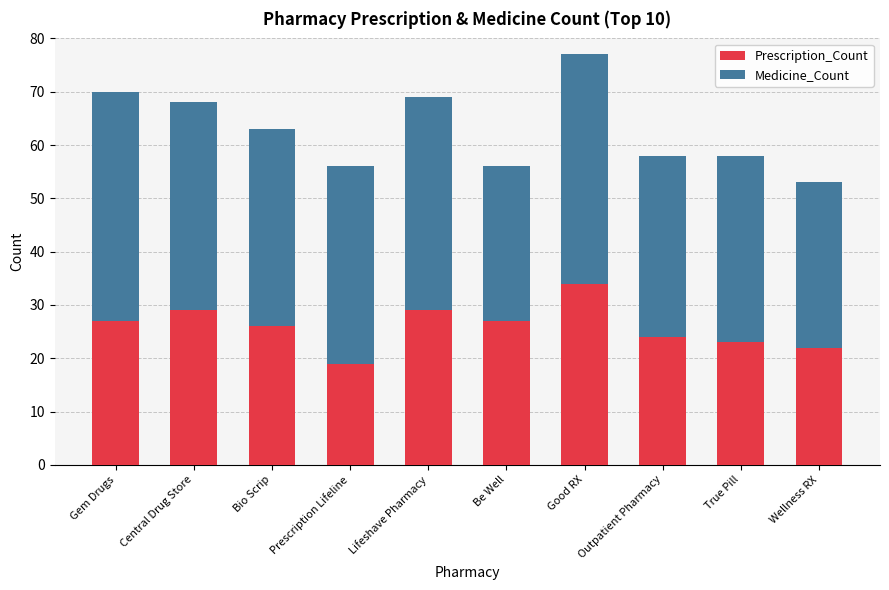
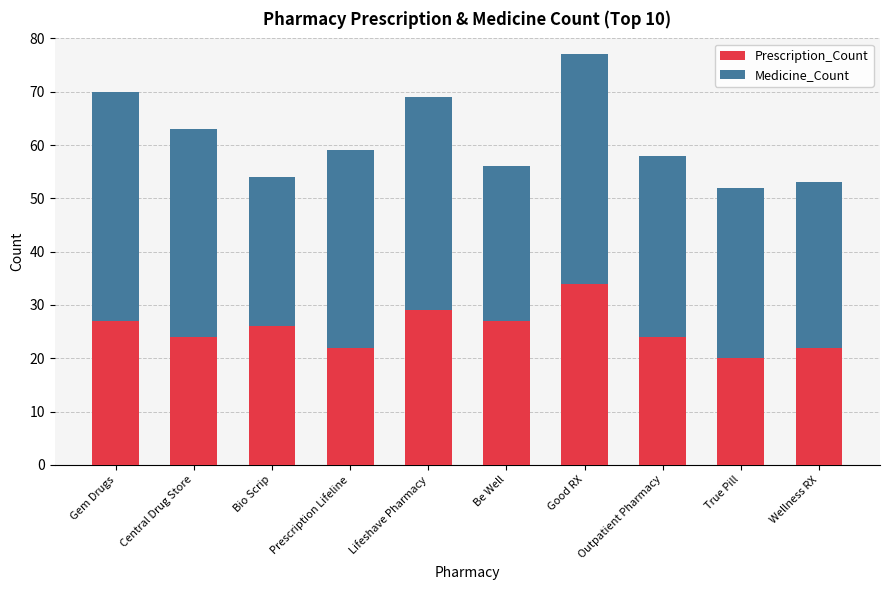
  {
    "Prescription_Count": {
      "Gem Drugs": 27,
-     "Central Drug Store": 29,
+     "Central Drug Store": 24,
      "Bio Scrip": 26,
-     "Prescription Lifeline": 19,
+     "Prescription Lifeline": 22,
      "Lifeshave Pharmacy": 29,
      "Be Well": 27,
      "Good RX": 34,
      "Outpatient Pharmacy": 24,
-     "True Pill": 23,
+     "True Pill": 20,
      "Wellness RX": 22
    },
    "Medicine_Count": {
      "Gem Drugs": 43,
      "Central Drug Store": 39,
-     "Bio Scrip": 37,
+     "Bio Scrip": 28,
      "Prescription Lifeline": 37,
      "Lifeshave Pharmacy": 40,
      "Be Well": 29,
      "Good RX": 43,
      "Outpatient Pharmacy": 34,
-     "True Pill": 35,
+     "True Pill": 32,
      "Wellness RX": 31
    }
  }
